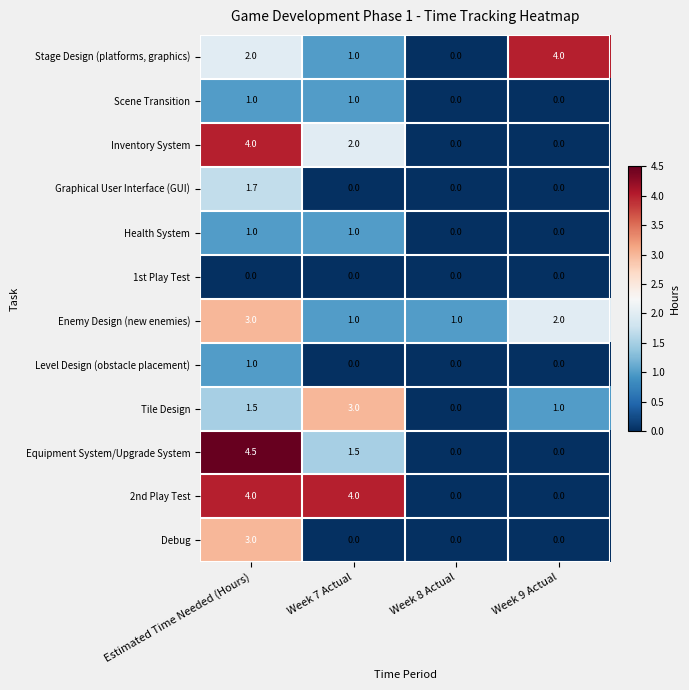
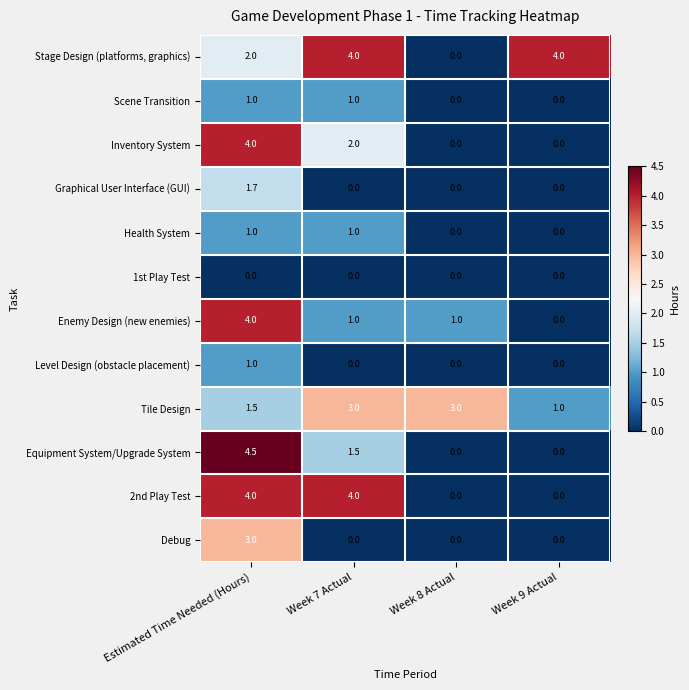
  {
    "Stage Design (platforms, graphics)": {
      "Estimated Time Needed (Hours)": 2.0,
-     "Week 7 Actual": 1.0,
+     "Week 7 Actual": 4.0,
      "Week 8 Actual": 0.0,
      "Week 9 Actual": 4.0
    },
    "Scene Transition": {
      "Estimated Time Needed (Hours)": 1.0,
      "Week 7 Actual": 1.0,
      "Week 8 Actual": 0.0,
      "Week 9 Actual": 0.0
    },
    "Inventory System": {
      "Estimated Time Needed (Hours)": 4.0,
      "Week 7 Actual": 2.0,
      "Week 8 Actual": 0.0,
      "Week 9 Actual": 0.0
    },
    "Graphical User Interface (GUI)": {
      "Estimated Time Needed (Hours)": 1.7,
      "Week 7 Actual": 0.0,
      "Week 8 Actual": 0.0,
      "Week 9 Actual": 0.0
    },
    "Health System": {
      "Estimated Time Needed (Hours)": 1.0,
      "Week 7 Actual": 1.0,
      "Week 8 Actual": 0.0,
      "Week 9 Actual": 0.0
    },
    "1st Play Test": {
      "Estimated Time Needed (Hours)": 0.0,
      "Week 7 Actual": 0.0,
      "Week 8 Actual": 0.0,
      "Week 9 Actual": 0.0
    },
    "Enemy Design (new enemies)": {
-     "Estimated Time Needed (Hours)": 3.0,
+     "Estimated Time Needed (Hours)": 4.0,
      "Week 7 Actual": 1.0,
      "Week 8 Actual": 1.0,
-     "Week 9 Actual": 2.0
+     "Week 9 Actual": 0.0
    },
    "Level Design (obstacle placement)": {
      "Estimated Time Needed (Hours)": 1.0,
      "Week 7 Actual": 0.0,
      "Week 8 Actual": 0.0,
      "Week 9 Actual": 0.0
    },
    "Tile Design": {
      "Estimated Time Needed (Hours)": 1.5,
      "Week 7 Actual": 3.0,
-     "Week 8 Actual": 0.0,
+     "Week 8 Actual": 3.0,
      "Week 9 Actual": 1.0
    },
    "Equipment System/Upgrade System": {
      "Estimated Time Needed (Hours)": 4.5,
      "Week 7 Actual": 1.5,
      "Week 8 Actual": 0.0,
      "Week 9 Actual": 0.0
    },
    "2nd Play Test": {
      "Estimated Time Needed (Hours)": 4.0,
      "Week 7 Actual": 4.0,
      "Week 8 Actual": 0.0,
      "Week 9 Actual": 0.0
    },
    "Debug": {
      "Estimated Time Needed (Hours)": 3.0,
      "Week 7 Actual": 0.0,
      "Week 8 Actual": 0.0,
      "Week 9 Actual": 0.0
    }
  }
